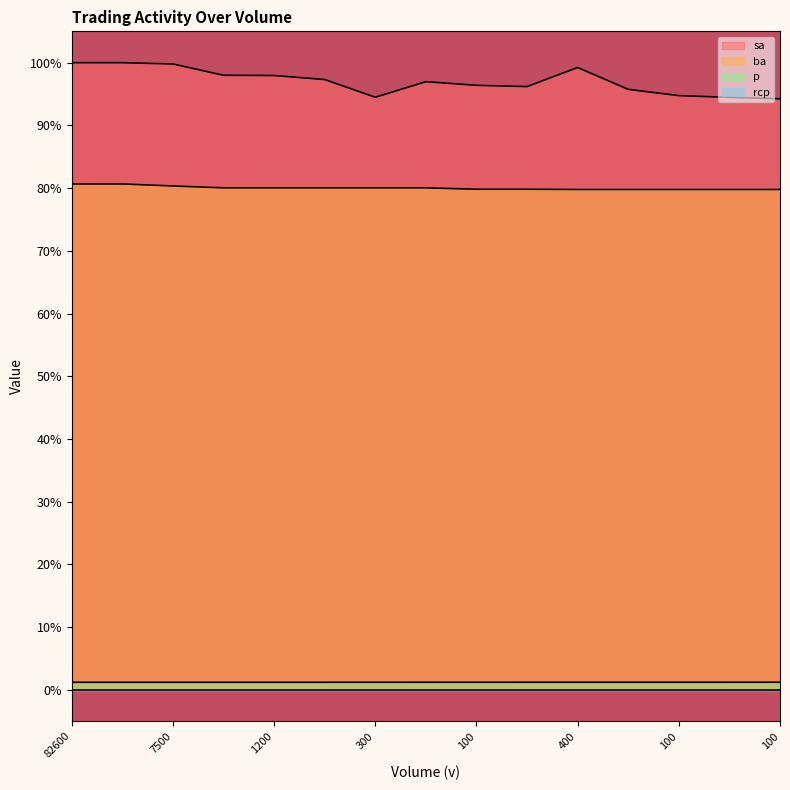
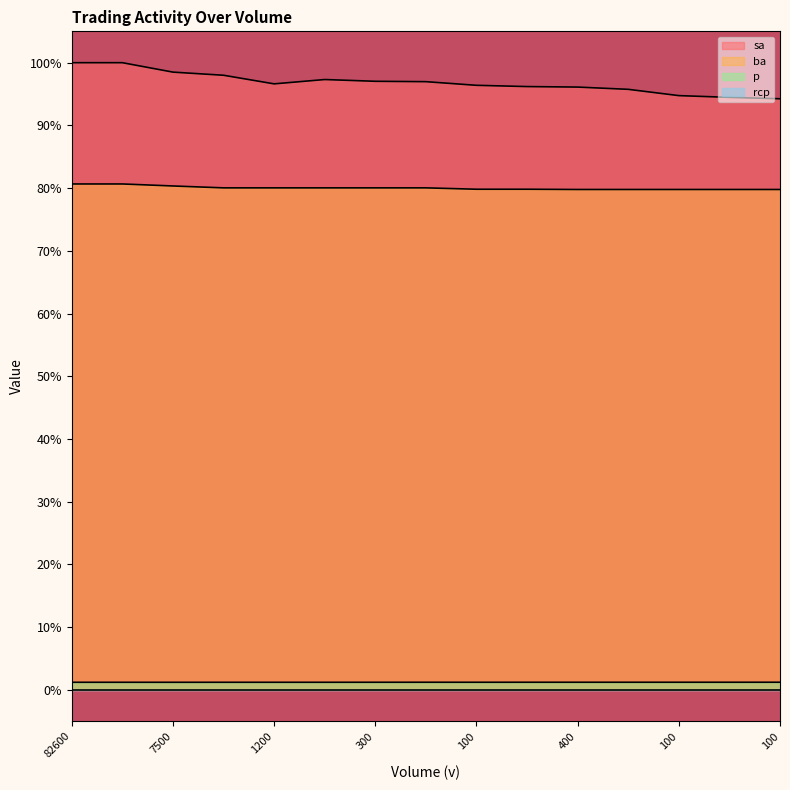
  {
    "sa": {
      "82600": "100%",
-     "7500": "100%",
-     "1200": "98%",
-     "300": "94%",
-     "400": "99%"
+     "7500": "98%",
+     "1200": "97%",
+     "300": "97%",
+     "400": "96%"
    },
    "ba": {
      "82600": "81%",
      "7500": "80%",
      "1200": "80%",
      "300": "80%",
      "400": "80%"
    },
    "p": {
      "82600": "1%",
      "7500": "1%",
      "1200": "1%",
      "300": "1%",
      "400": "1%"
    },
    "rcp": {
      "82600": "0%",
      "7500": "0%",
      "1200": "0%",
      "300": "0%",
      "400": "0%"
    }
  }
